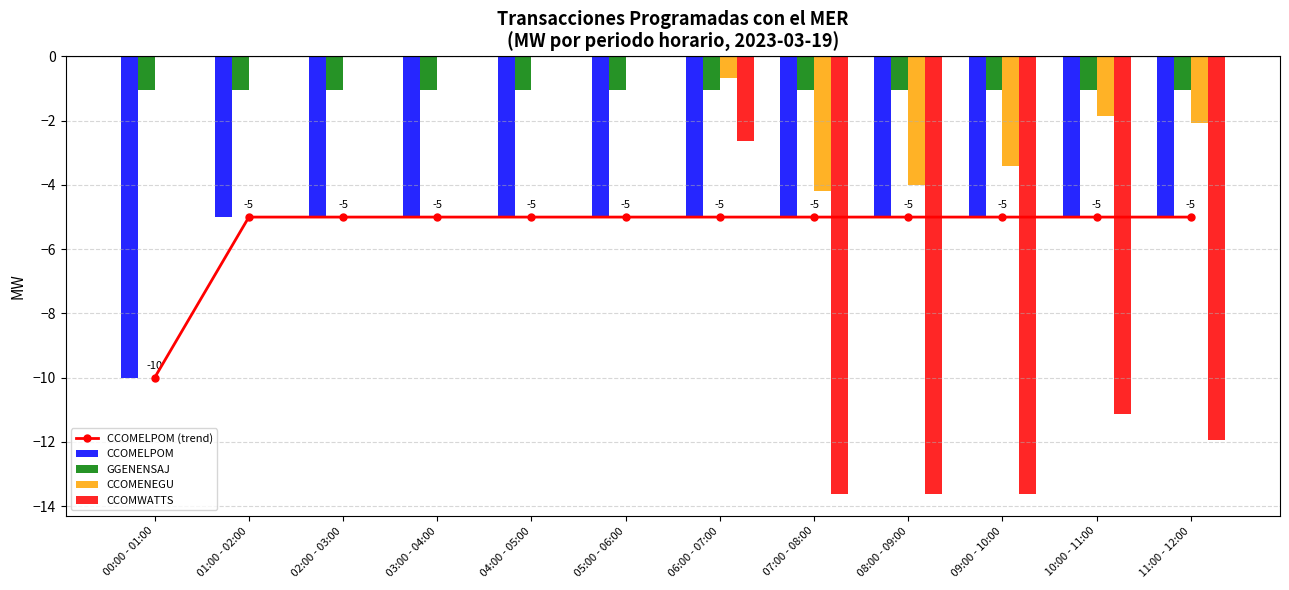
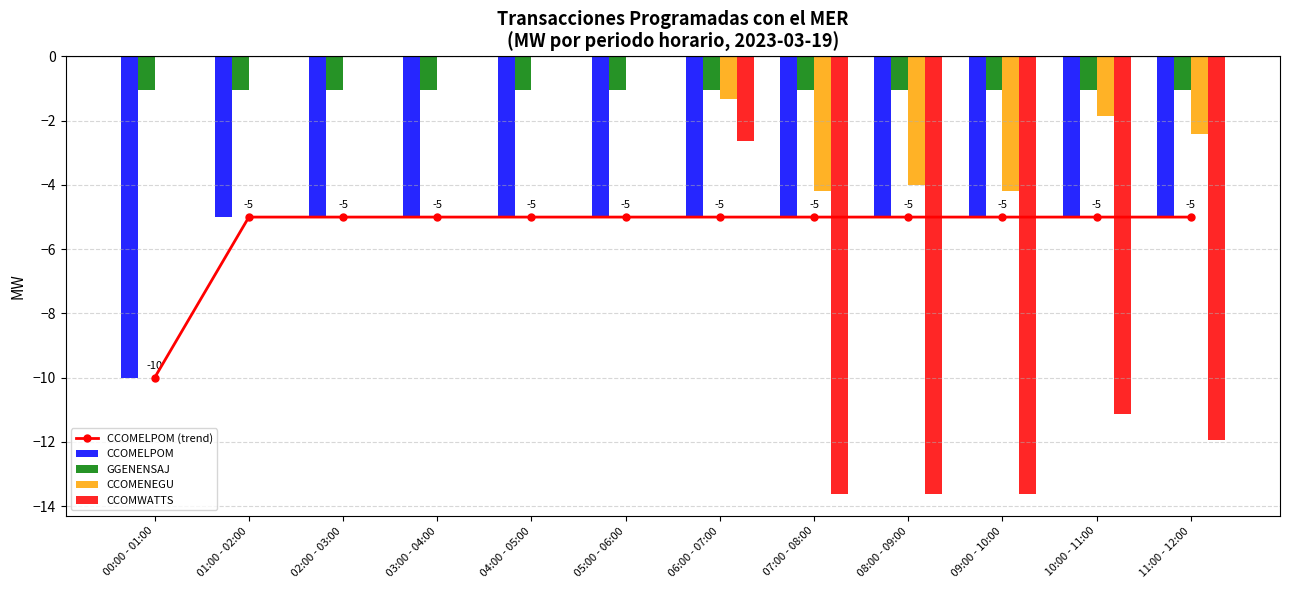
  {
    "GGENENSAJ": {
      "00:00 - 01:00": -1.1,
      "01:00 - 02:00": -1.1,
      "02:00 - 03:00": -1.1,
      "03:00 - 04:00": -1.1,
      "04:00 - 05:00": -1.1,
      "05:00 - 06:00": -1.1,
      "06:00 - 07:00": -1.1,
      "07:00 - 08:00": -1.1,
      "08:00 - 09:00": -1.1,
      "09:00 - 10:00": -1.1,
      "10:00 - 11:00": -1.1,
      "11:00 - 12:00": -1.1
    },
    "CCOMENEGU": {
      "00:00 - 01:00": 0.0,
      "01:00 - 02:00": 0.0,
      "02:00 - 03:00": 0.0,
      "03:00 - 04:00": 0.0,
      "04:00 - 05:00": 0.0,
      "05:00 - 06:00": 0.0,
-     "06:00 - 07:00": -0.7,
+     "06:00 - 07:00": -1.3,
      "07:00 - 08:00": -4.2,
      "08:00 - 09:00": -4.0,
-     "09:00 - 10:00": -3.4,
+     "09:00 - 10:00": -4.2,
      "10:00 - 11:00": -1.9,
-     "11:00 - 12:00": -2.1
+     "11:00 - 12:00": -2.4
    }
  }
